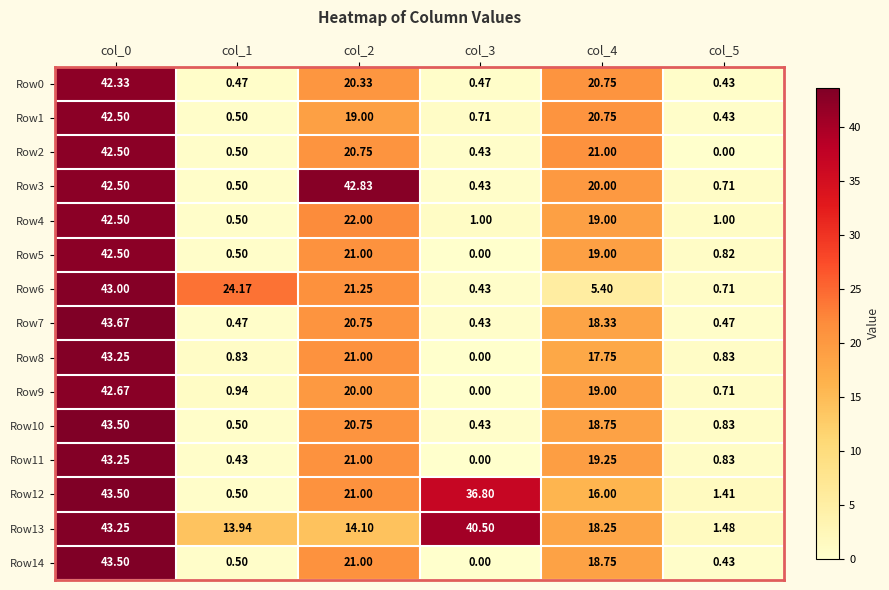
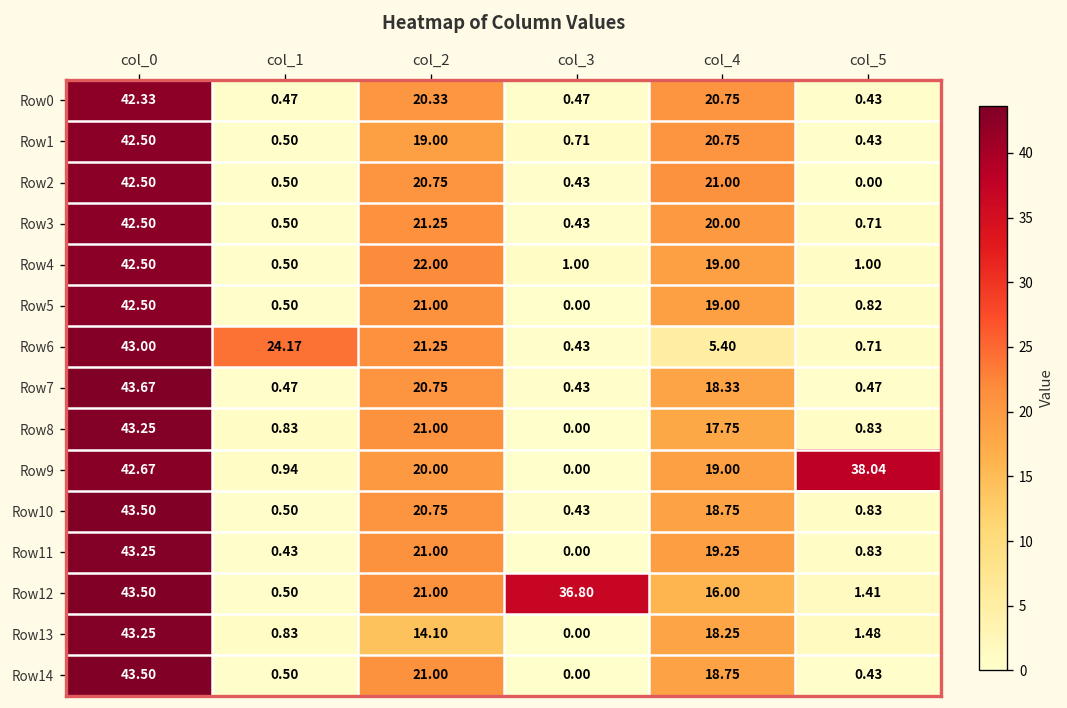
  {
    "Row0": {
      "col_0": 42.33,
      "col_1": 0.47,
      "col_2": 20.33,
      "col_3": 0.47,
      "col_4": 20.75,
      "col_5": 0.43
    },
    "Row1": {
      "col_0": 42.50,
      "col_1": 0.50,
      "col_2": 19.00,
      "col_3": 0.71,
      "col_4": 20.75,
      "col_5": 0.43
    },
    "Row2": {
      "col_0": 42.50,
      "col_1": 0.50,
      "col_2": 20.75,
      "col_3": 0.43,
      "col_4": 21.00,
      "col_5": 0.00
    },
    "Row3": {
      "col_0": 42.50,
      "col_1": 0.50,
-     "col_2": 42.83,
+     "col_2": 21.25,
      "col_3": 0.43,
      "col_4": 20.00,
      "col_5": 0.71
    },
    "Row4": {
      "col_0": 42.50,
      "col_1": 0.50,
      "col_2": 22.00,
      "col_3": 1.00,
      "col_4": 19.00,
      "col_5": 1.00
    },
    "Row5": {
      "col_0": 42.50,
      "col_1": 0.50,
      "col_2": 21.00,
      "col_3": 0.00,
      "col_4": 19.00,
      "col_5": 0.82
    },
    "Row6": {
      "col_0": 43.00,
      "col_1": 24.17,
      "col_2": 21.25,
      "col_3": 0.43,
      "col_4": 5.40,
      "col_5": 0.71
    },
    "Row7": {
      "col_0": 43.67,
      "col_1": 0.47,
      "col_2": 20.75,
      "col_3": 0.43,
      "col_4": 18.33,
      "col_5": 0.47
    },
    "Row8": {
      "col_0": 43.25,
      "col_1": 0.83,
      "col_2": 21.00,
      "col_3": 0.00,
      "col_4": 17.75,
      "col_5": 0.83
    },
    "Row9": {
      "col_0": 42.67,
      "col_1": 0.94,
      "col_2": 20.00,
      "col_3": 0.00,
      "col_4": 19.00,
-     "col_5": 0.71
+     "col_5": 38.04
    },
    "Row10": {
      "col_0": 43.50,
      "col_1": 0.50,
      "col_2": 20.75,
      "col_3": 0.43,
      "col_4": 18.75,
      "col_5": 0.83
    },
    "Row11": {
      "col_0": 43.25,
      "col_1": 0.43,
      "col_2": 21.00,
      "col_3": 0.00,
      "col_4": 19.25,
      "col_5": 0.83
    },
    "Row12": {
      "col_0": 43.50,
      "col_1": 0.50,
      "col_2": 21.00,
      "col_3": 36.80,
      "col_4": 16.00,
      "col_5": 1.41
    },
    "Row13": {
      "col_0": 43.25,
-     "col_1": 13.94,
+     "col_1": 0.83,
      "col_2": 14.10,
-     "col_3": 40.50,
+     "col_3": 0.00,
      "col_4": 18.25,
      "col_5": 1.48
    },
    "Row14": {
      "col_0": 43.50,
      "col_1": 0.50,
      "col_2": 21.00,
      "col_3": 0.00,
      "col_4": 18.75,
      "col_5": 0.43
    }
  }
